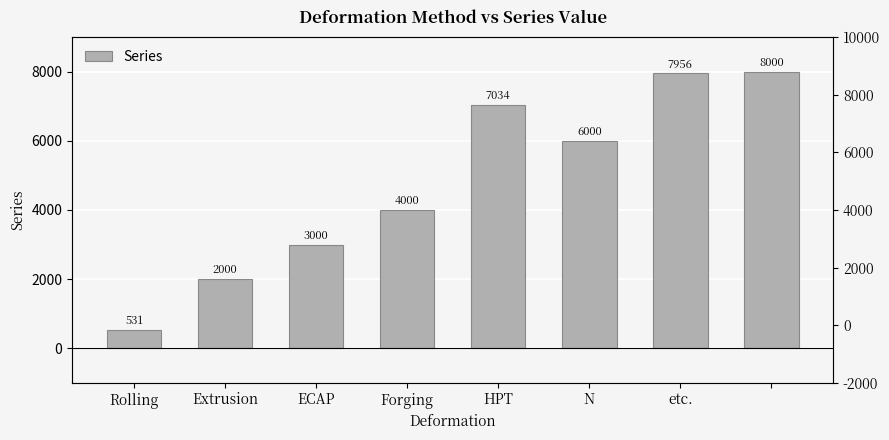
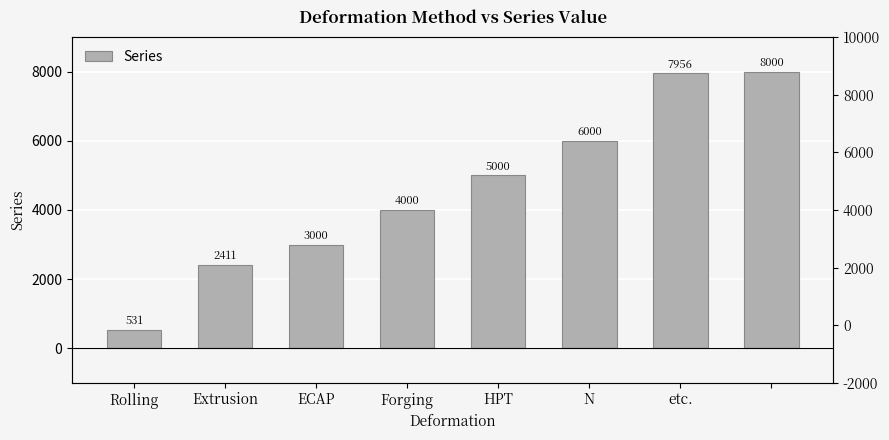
  {
    "Rolling": 531,
-   "Extrusion": 2000,
+   "Extrusion": 2411,
    "ECAP": 3000,
    "Forging": 4000,
-   "HPT": 7034,
+   "HPT": 5000,
    "N": 6000,
    "etc.": 7956
  }
